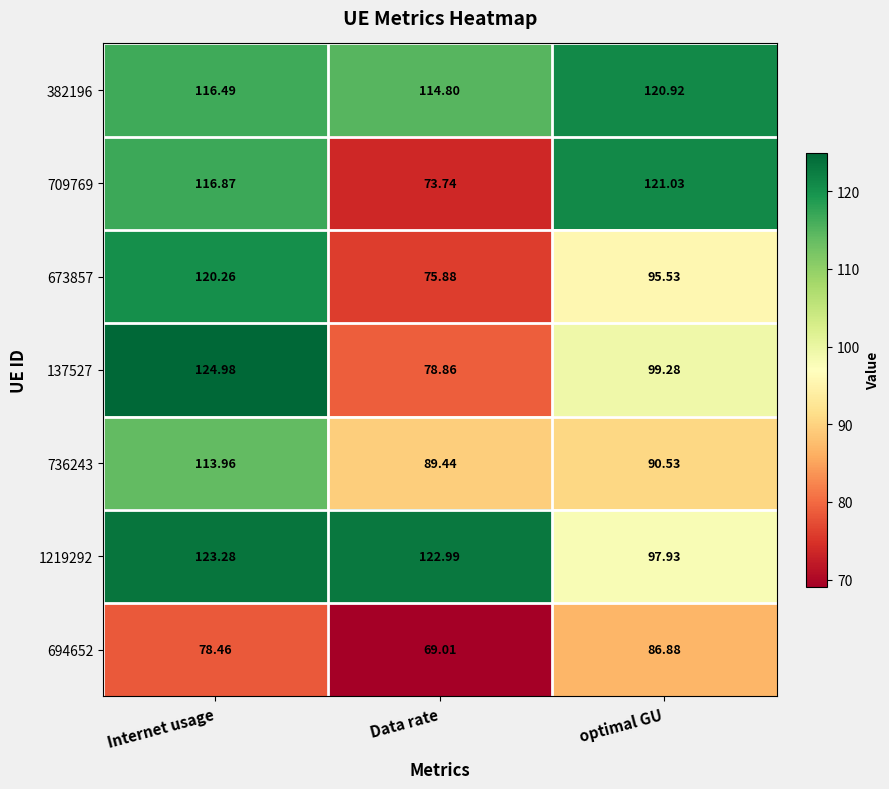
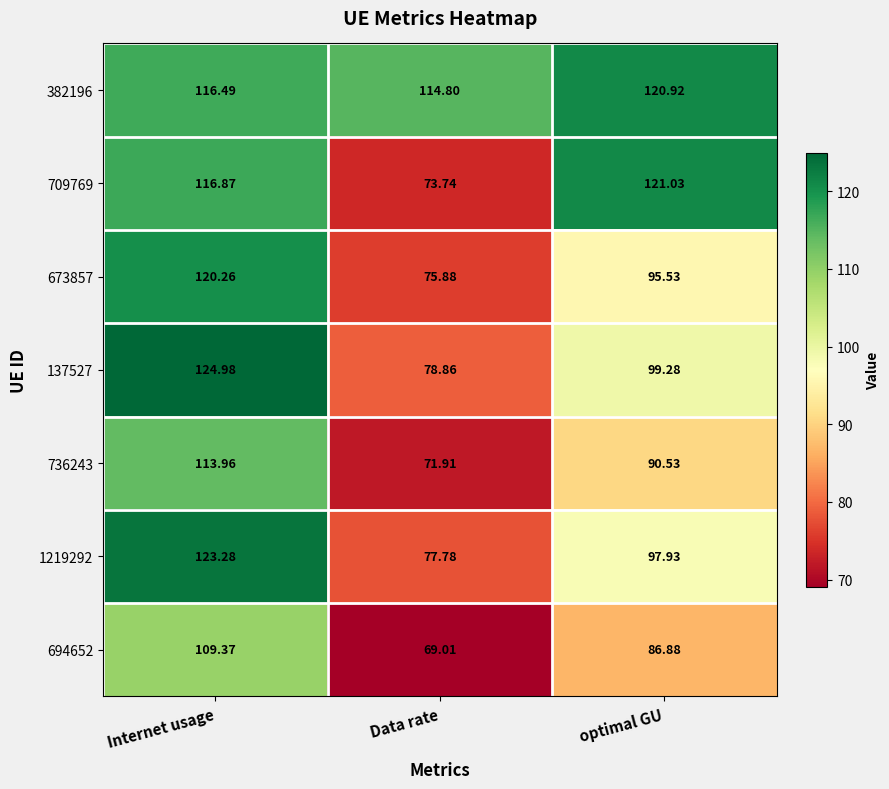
  {
    "382196": {
      "Internet usage": 116.49,
      "Data rate": 114.80,
      "optimal GU": 120.92
    },
    "709769": {
      "Internet usage": 116.87,
      "Data rate": 73.74,
      "optimal GU": 121.03
    },
    "673857": {
      "Internet usage": 120.26,
      "Data rate": 75.88,
      "optimal GU": 95.53
    },
    "137527": {
      "Internet usage": 124.98,
      "Data rate": 78.86,
      "optimal GU": 99.28
    },
    "736243": {
      "Internet usage": 113.96,
-     "Data rate": 89.44,
+     "Data rate": 71.91,
      "optimal GU": 90.53
    },
    "1219292": {
      "Internet usage": 123.28,
-     "Data rate": 122.99,
+     "Data rate": 77.78,
      "optimal GU": 97.93
    },
    "694652": {
-     "Internet usage": 78.46,
+     "Internet usage": 109.37,
      "Data rate": 69.01,
      "optimal GU": 86.88
    }
  }
